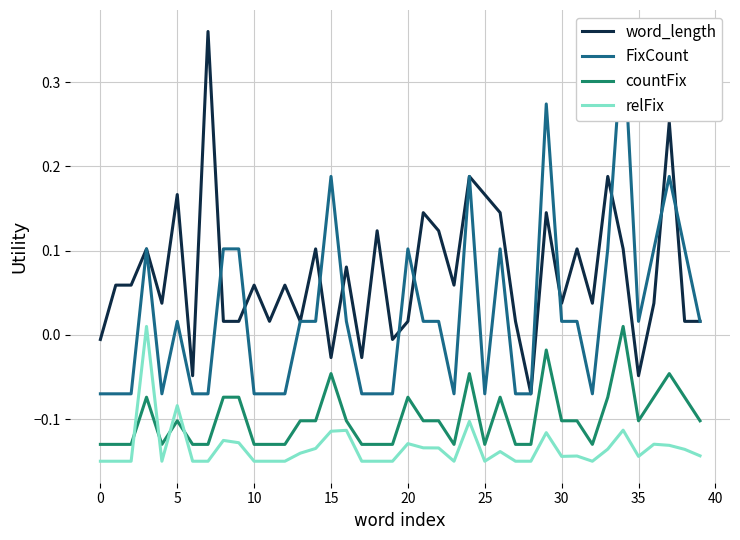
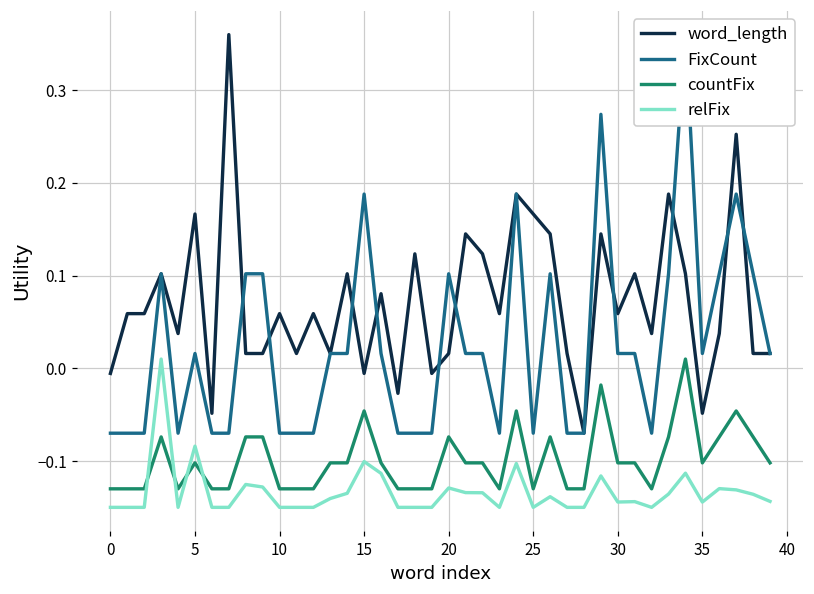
  {
    "word_length": {
      "0": -0.01,
      "5": 0.17,
      "10": 0.06,
-     "15": -0.03,
+     "15": -0.01,
      "20": 0.02,
      "25": 0.17,
-     "30": 0.04,
+     "30": 0.06,
      "35": -0.05
    },
    "relFix": {
      "0": -0.15,
      "5": -0.08,
      "10": -0.15,
-     "15": -0.11,
+     "15": -0.10,
      "20": -0.13,
      "25": -0.15,
      "30": -0.14,
      "35": -0.14
    }
  }
